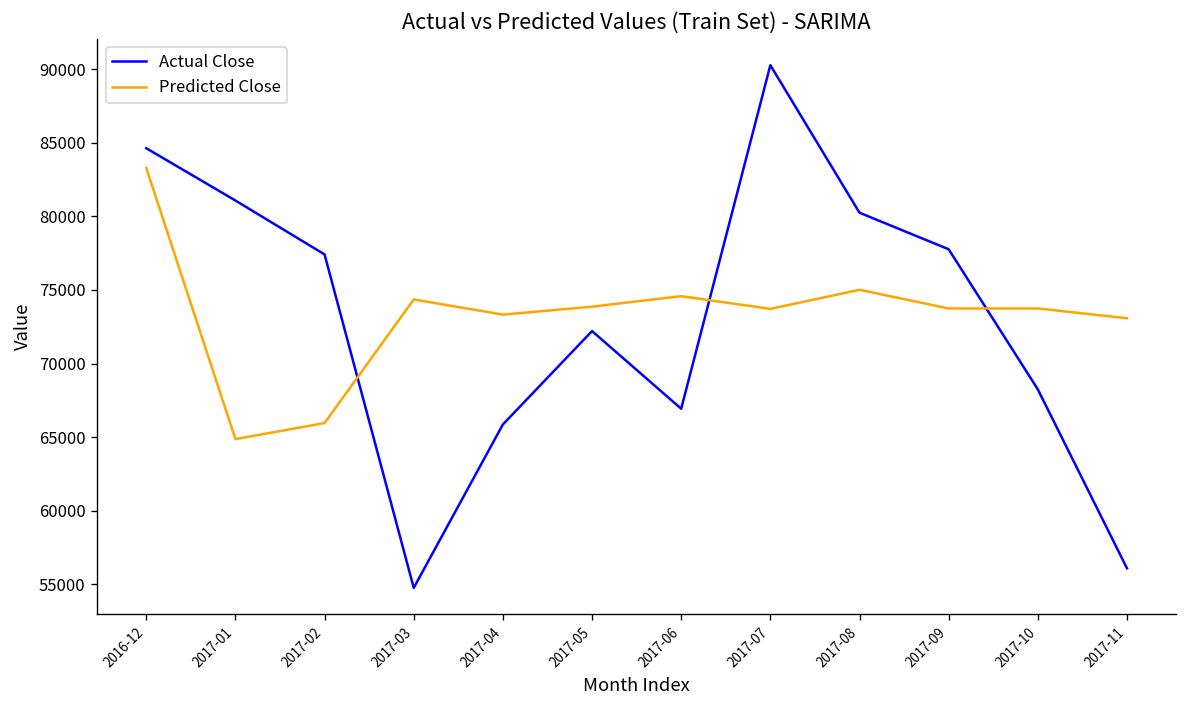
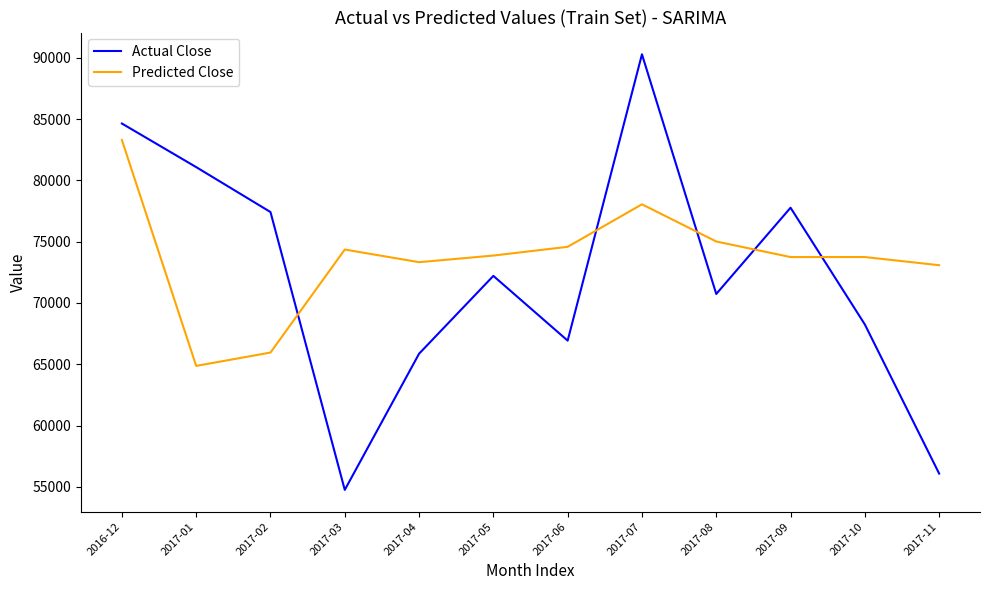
  {
    "Actual Close": {
      "2016-12": 84600,
      "2017-01": 81100,
      "2017-02": 77400,
      "2017-03": 54800,
      "2017-04": 65900,
      "2017-05": 72200,
      "2017-06": 66900,
      "2017-07": 90300,
-     "2017-08": 80200,
+     "2017-08": 70700,
      "2017-09": 77800,
      "2017-10": 68200,
      "2017-11": 56100
    },
    "Predicted Close": {
      "2016-12": 83300,
      "2017-01": 64900,
      "2017-02": 66000,
      "2017-03": 74400,
      "2017-04": 73300,
      "2017-05": 73900,
      "2017-06": 74600,
-     "2017-07": 73700,
+     "2017-07": 78000,
      "2017-08": 75000,
      "2017-09": 73700,
      "2017-10": 73700,
      "2017-11": 73100
    }
  }
